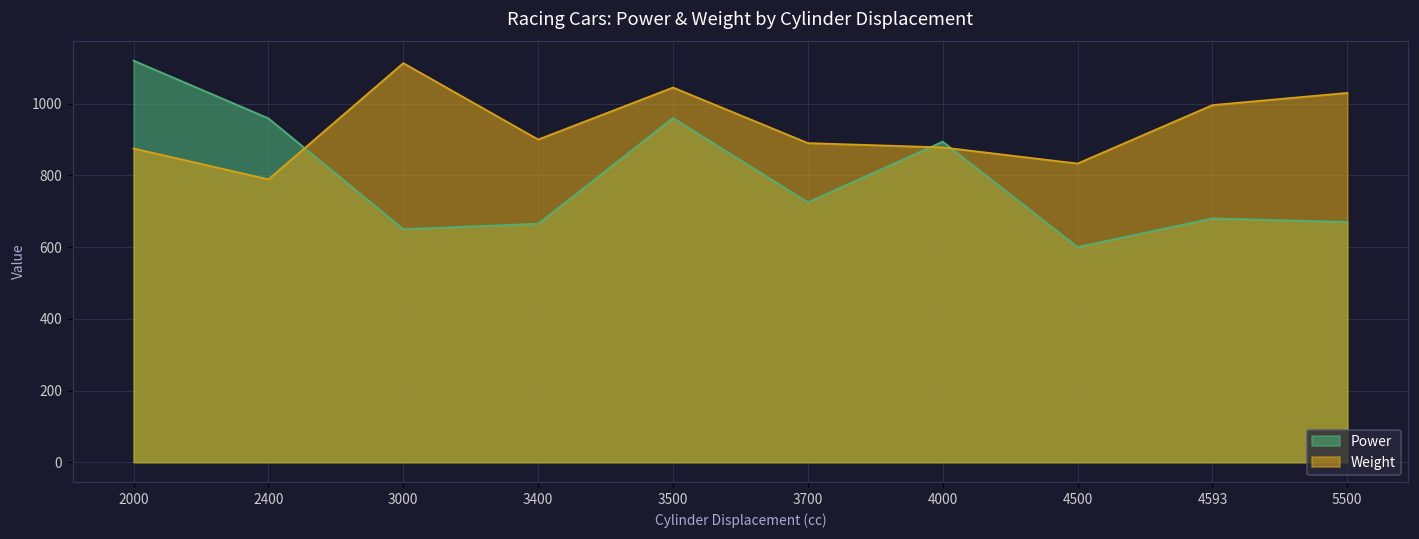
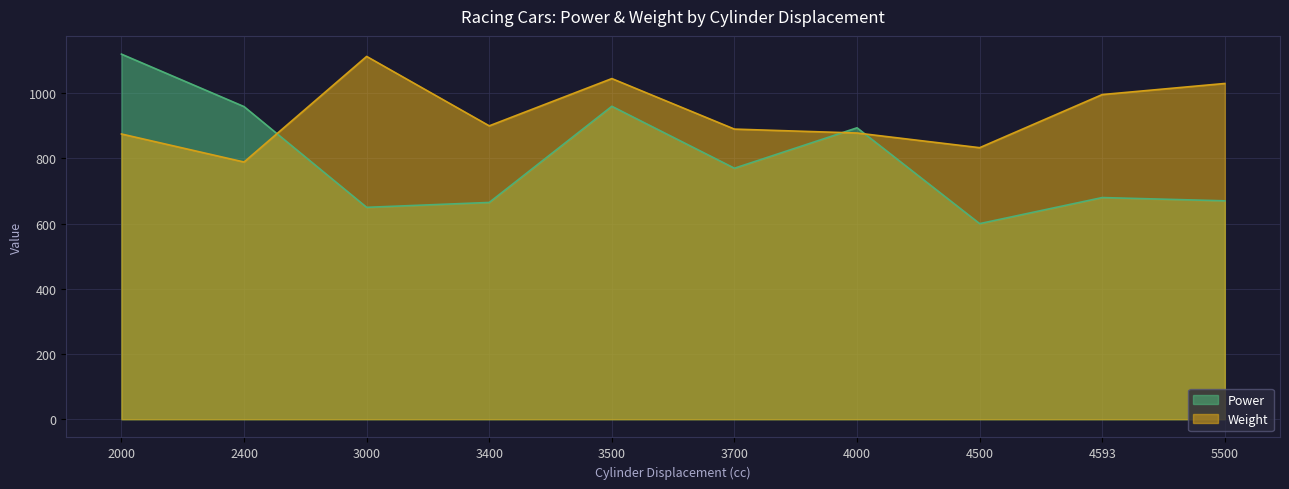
  {
    "Power": {
      "2000": 1120,
      "2400": 960,
      "3000": 650,
      "3400": 670,
      "3500": 960,
-     "3700": 730,
+     "3700": 770,
      "4000": 890,
      "4500": 600,
      "4593": 680,
      "5500": 670
    },
    "Weight": {
      "2000": 880,
      "2400": 790,
      "3000": 1110,
      "3400": 900,
      "3500": 1050,
      "3700": 890,
      "4000": 880,
      "4500": 830,
      "4593": 1000,
      "5500": 1030
    }
  }
